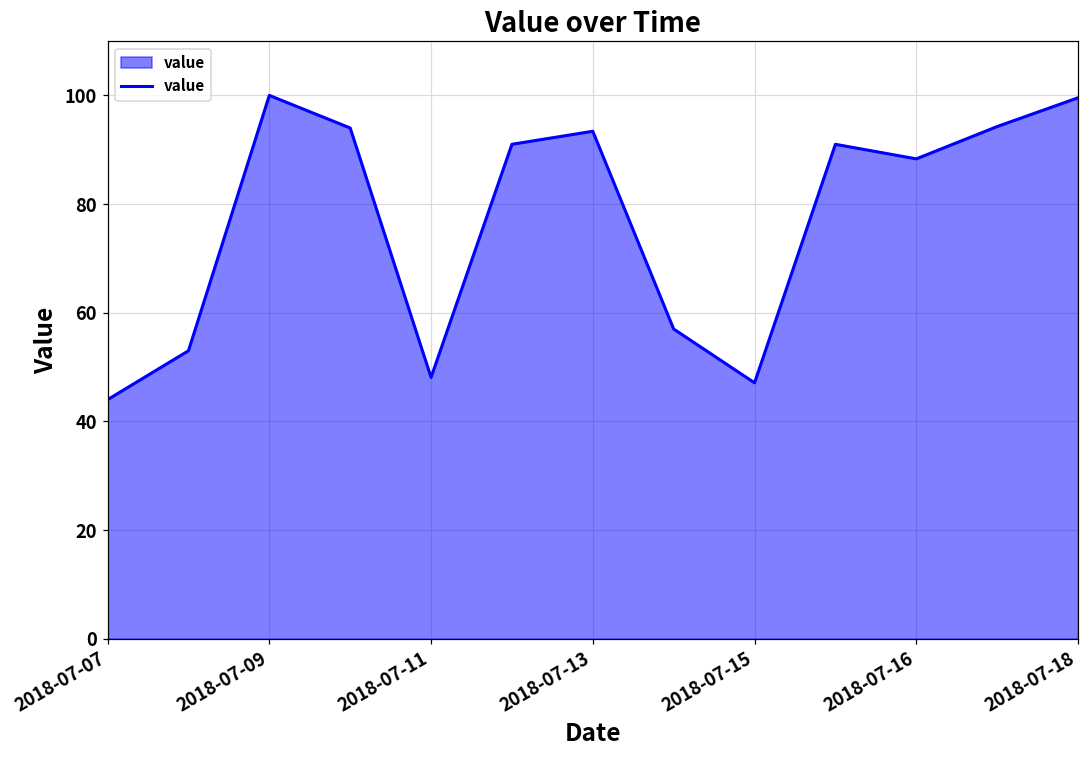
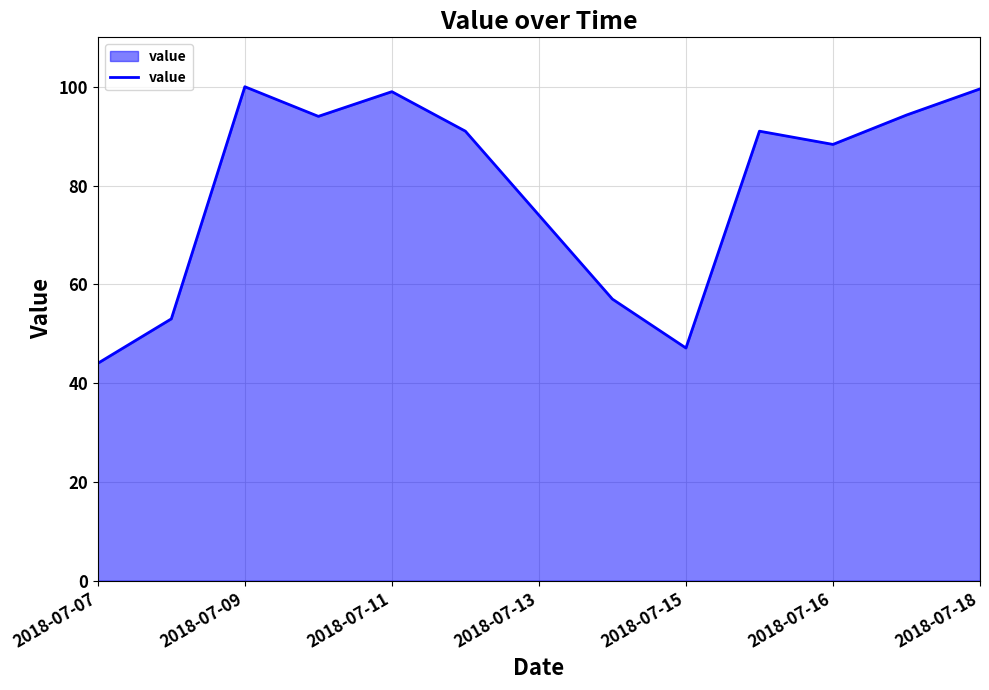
  {
    "2018-07-07": 44,
    "2018-07-09": 100,
-   "2018-07-11": 48,
-   "2018-07-13": 93,
+   "2018-07-11": 99,
+   "2018-07-13": 74,
    "2018-07-15": 47,
    "2018-07-18": 100
  }
